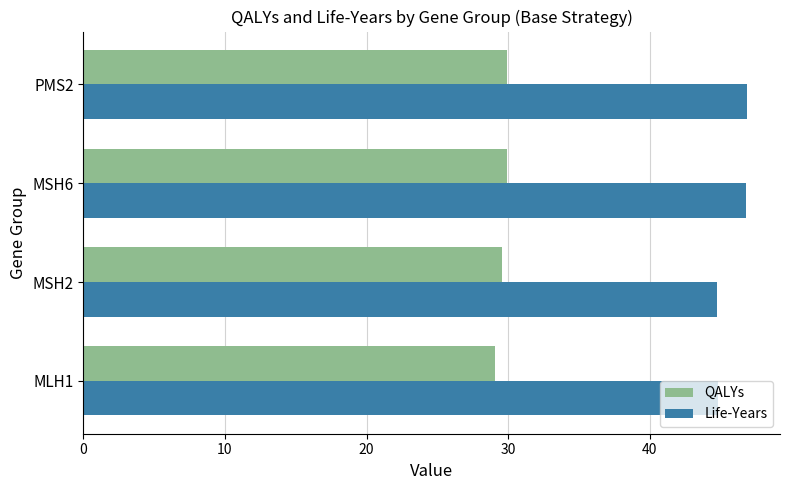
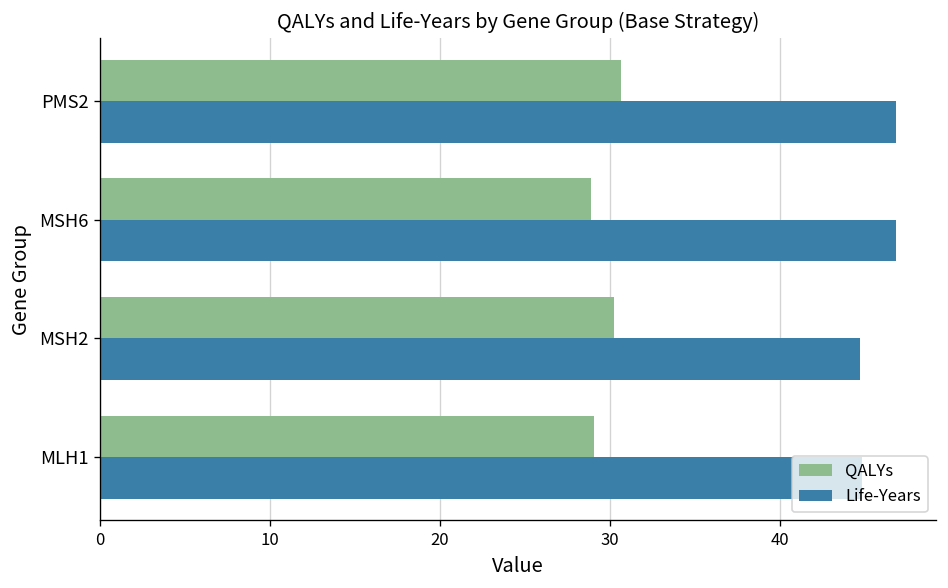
  {
    "QALYs": {
-     "PMS2": 29.9,
-     "MSH6": 29.9,
-     "MSH2": 29.5,
+     "PMS2": 30.7,
+     "MSH6": 28.9,
+     "MSH2": 30.3,
      "MLH1": 29.1
    },
    "Life-Years": {
      "PMS2": 46.9,
      "MSH6": 46.8,
      "MSH2": 44.7
    }
  }
